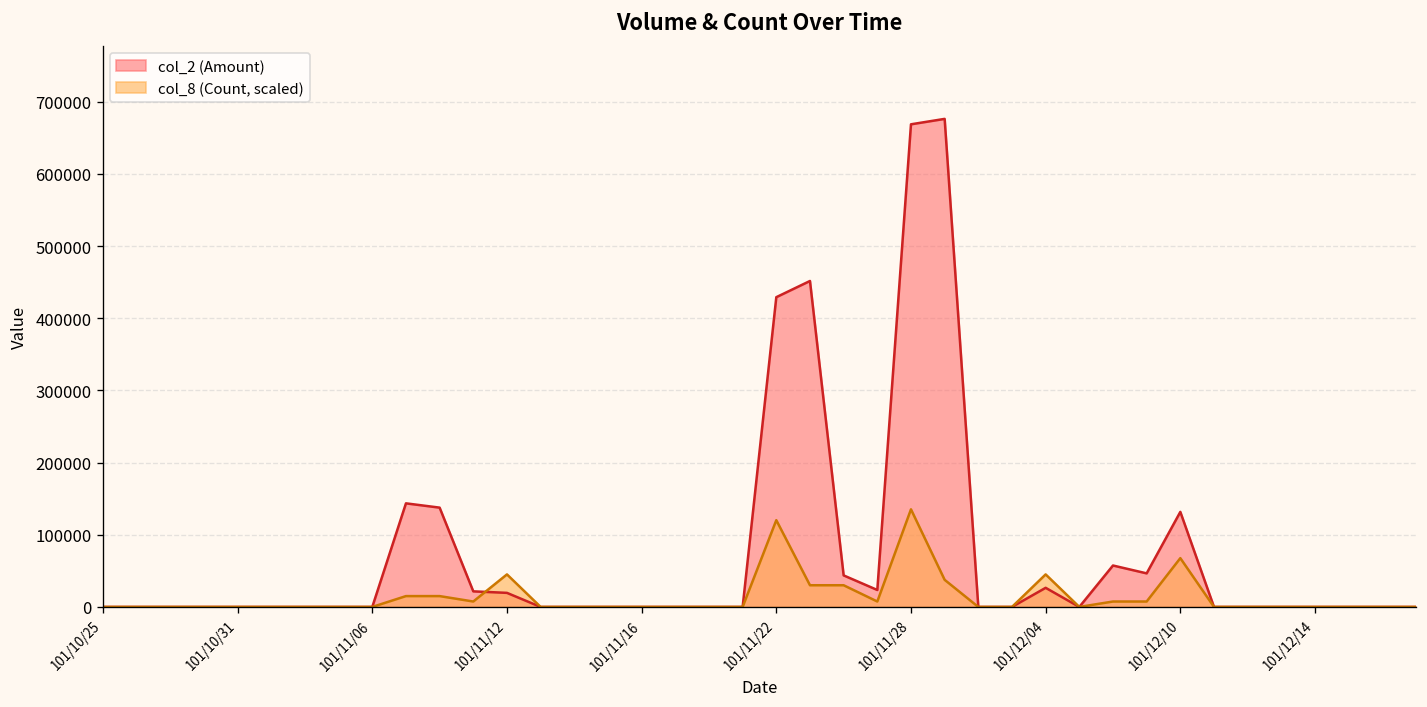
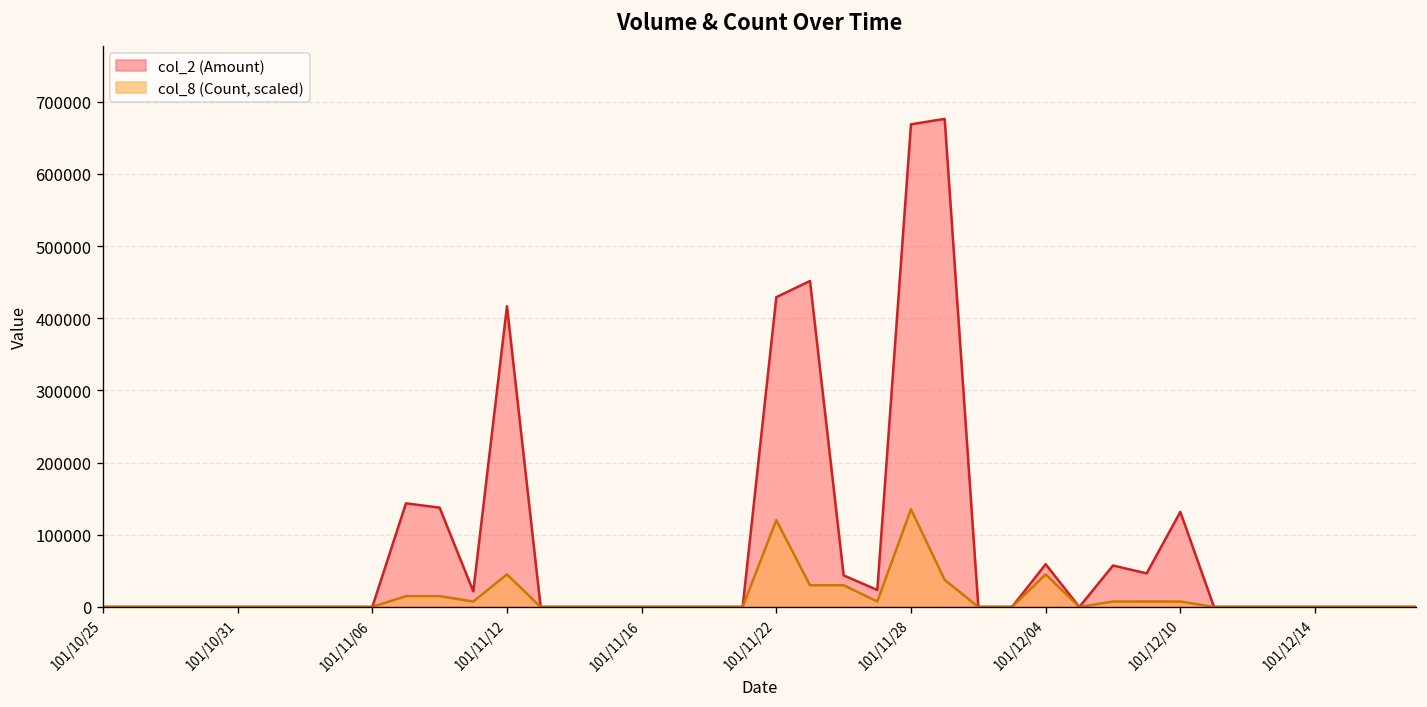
  {
    "col_2 (Amount)": {
-     "101/11/12": 20000,
+     "101/11/12": 420000,
      "101/11/22": 430000,
      "101/11/28": 670000,
-     "101/12/04": 30000,
+     "101/12/04": 60000,
      "101/12/10": 130000
    },
    "col_8 (Count, scaled)": {
      "101/11/12": 50000,
      "101/11/22": 120000,
      "101/11/28": 140000,
      "101/12/04": 50000,
-     "101/12/10": 70000
+     "101/12/10": 10000
    }
  }
